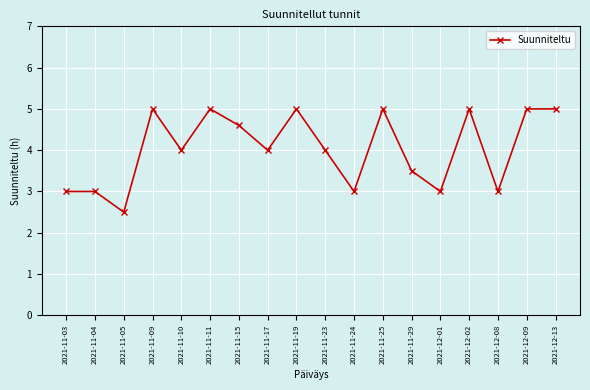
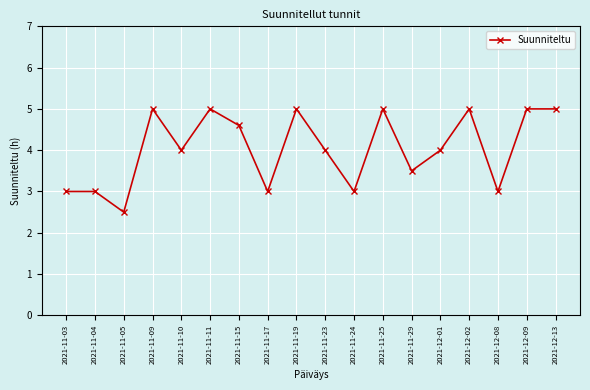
  {
    "2021-11-03": 3,
    "2021-11-04": 3,
    "2021-11-05": 2.5,
    "2021-11-09": 5,
    "2021-11-10": 4,
    "2021-11-11": 5,
    "2021-11-15": 4.6,
-   "2021-11-17": 4,
+   "2021-11-17": 3,
    "2021-11-19": 5,
    "2021-11-23": 4,
    "2021-11-24": 3,
    "2021-11-25": 5,
    "2021-11-29": 3.5,
-   "2021-12-01": 3,
+   "2021-12-01": 4,
    "2021-12-02": 5,
    "2021-12-08": 3,
    "2021-12-09": 5,
    "2021-12-13": 5
  }
